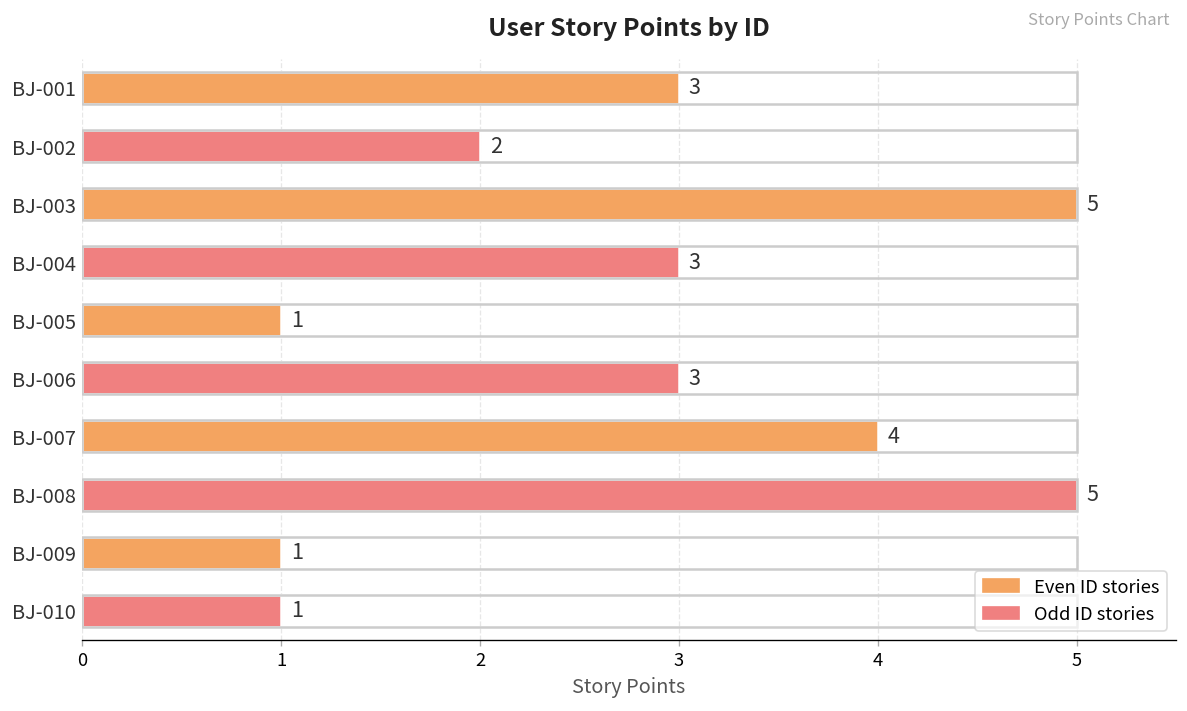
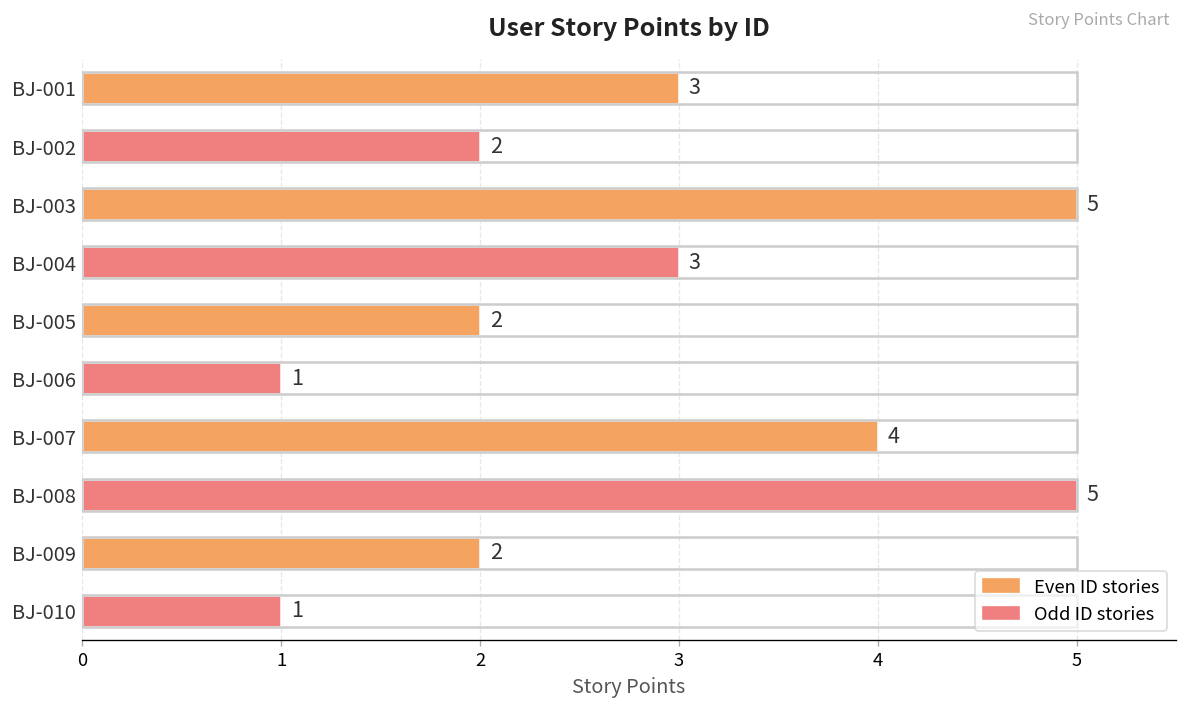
  {
    "BJ-001": 3,
    "BJ-002": 2,
    "BJ-003": 5,
    "BJ-004": 3,
-   "BJ-005": 1,
-   "BJ-006": 3,
+   "BJ-005": 2,
+   "BJ-006": 1,
    "BJ-007": 4,
    "BJ-008": 5,
-   "BJ-009": 1,
+   "BJ-009": 2,
    "BJ-010": 1
  }
